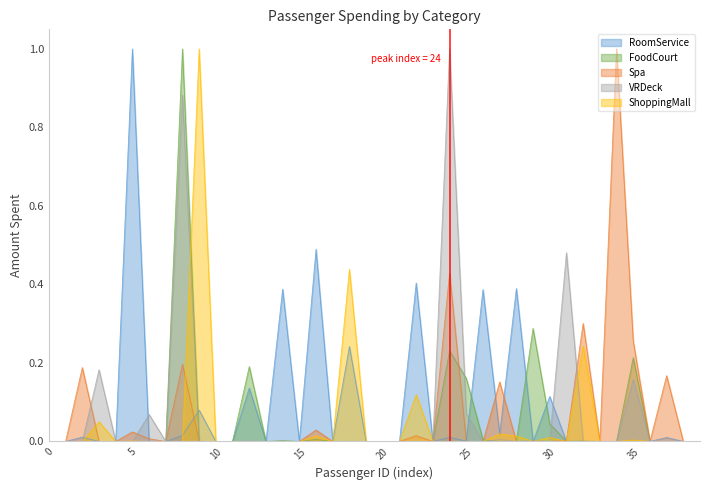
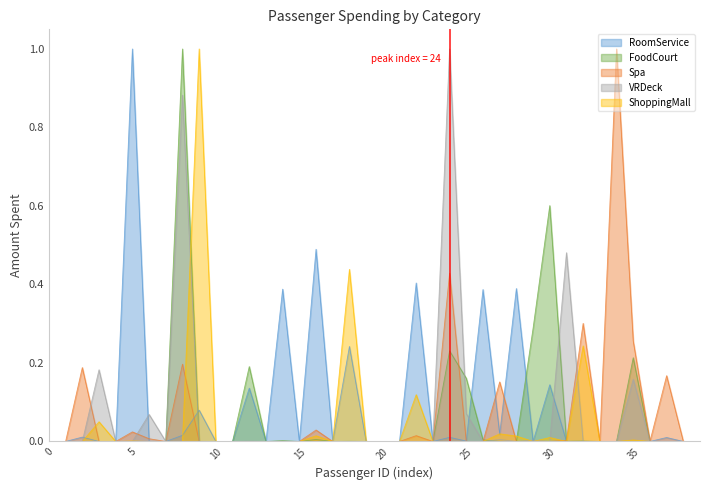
  {
    "RoomService": {
      "5": 1.00,
-     "30": 0.11
+     "30": 0.14
    },
    "FoodCourt": {
      "25": 0.16,
-     "30": 0.04,
+     "30": 0.60,
      "35": 0.21
    },
    "VRDeck": {
      "25": 0.07,
      "35": 0.16
    }
  }
